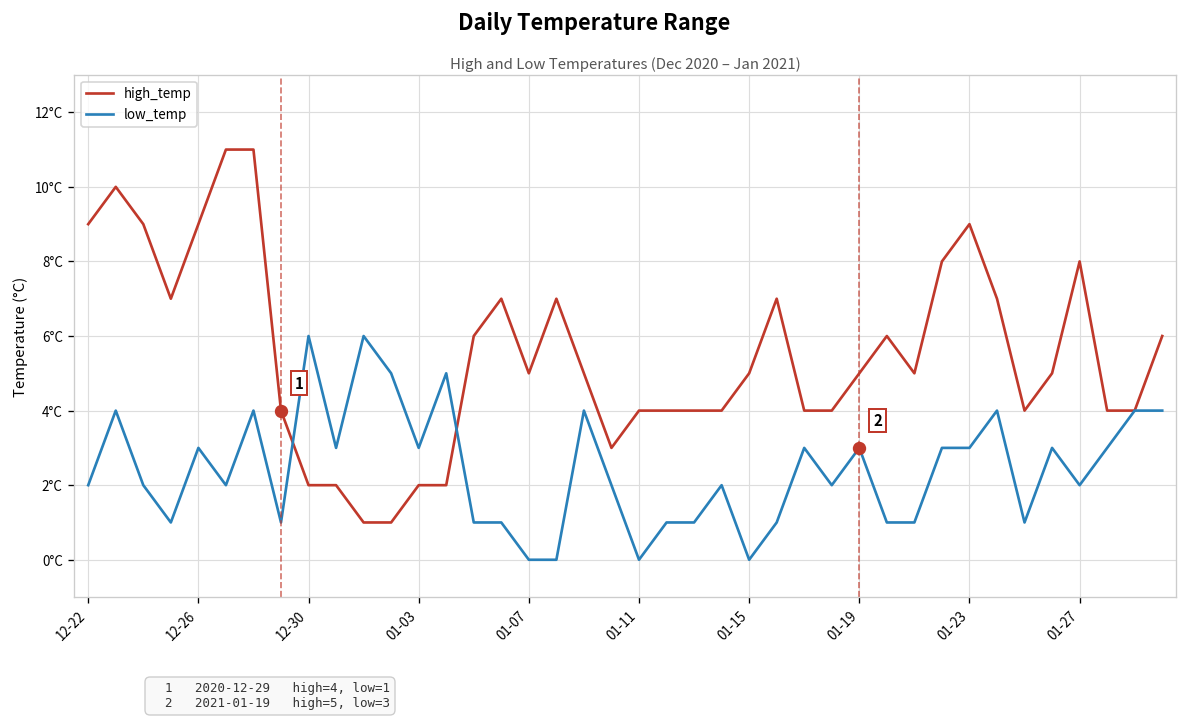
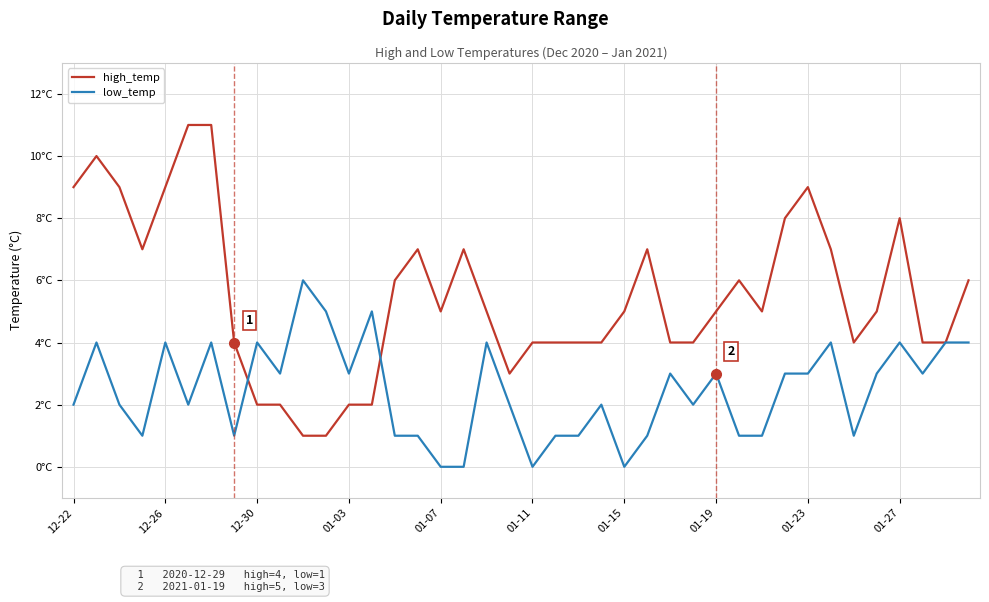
  {
    "low_temp": {
      "12-22": "2°C",
-     "12-26": "3°C",
-     "12-30": "6°C",
+     "12-26": "4°C",
+     "12-30": "4°C",
      "01-03": "3°C",
      "01-07": "0°C",
      "01-11": "0°C",
      "01-15": "0°C",
      "01-23": "3°C",
-     "01-27": "2°C"
+     "01-27": "4°C"
    }
  }
